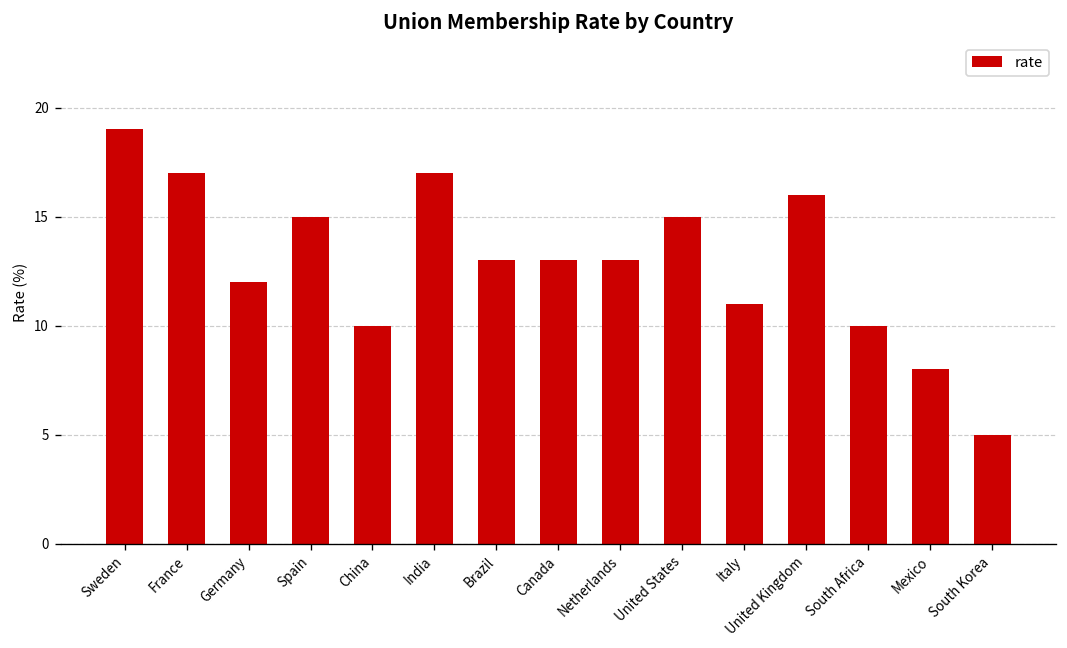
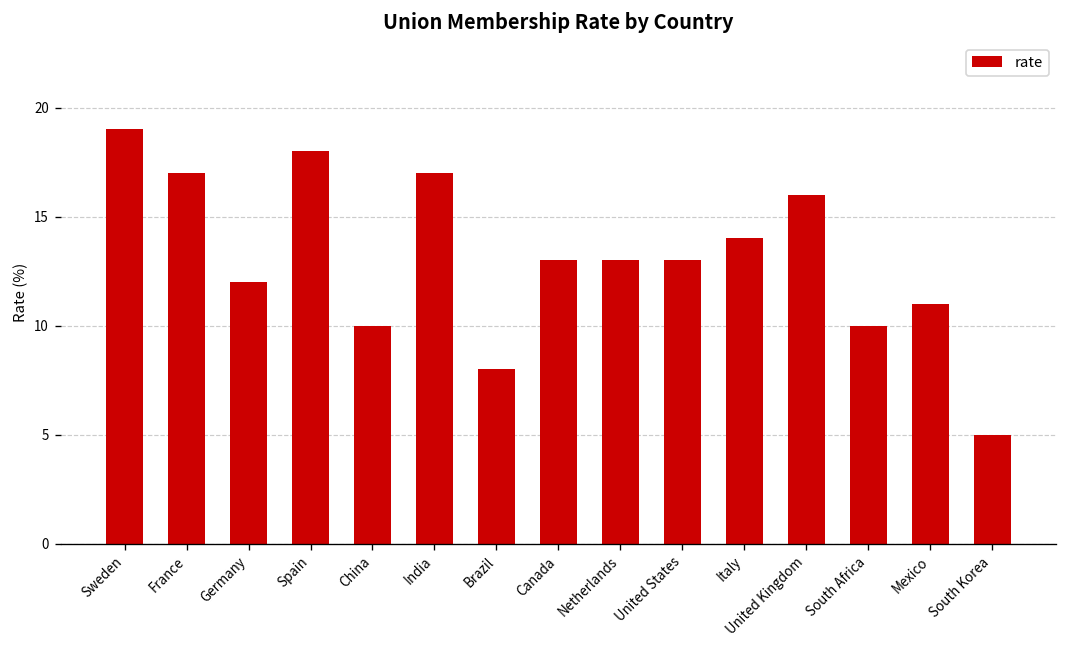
  {
    "Sweden": 19,
    "France": 17,
    "Germany": 12,
-   "Spain": 15,
+   "Spain": 18,
    "China": 10,
    "India": 17,
-   "Brazil": 13,
+   "Brazil": 8,
    "Canada": 13,
    "Netherlands": 13,
-   "United States": 15,
-   "Italy": 11,
+   "United States": 13,
+   "Italy": 14,
    "United Kingdom": 16,
    "South Africa": 10,
-   "Mexico": 8,
+   "Mexico": 11,
    "South Korea": 5
  }
